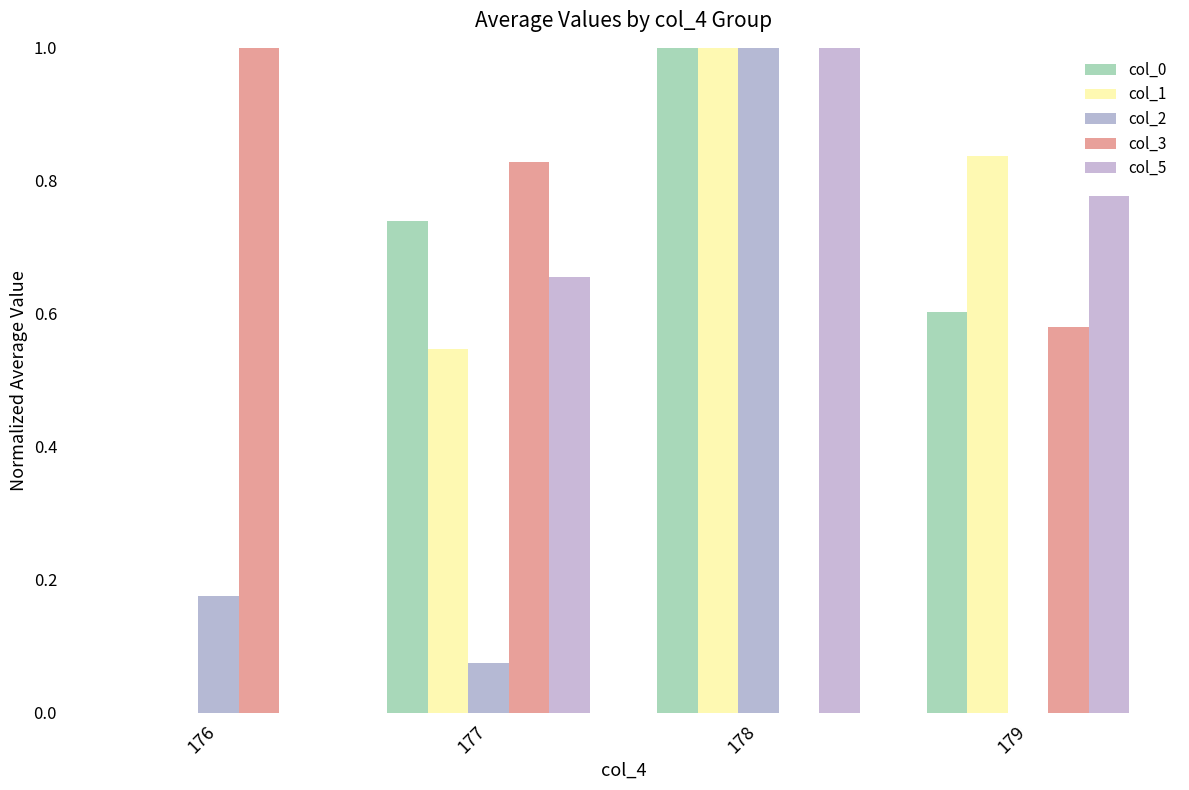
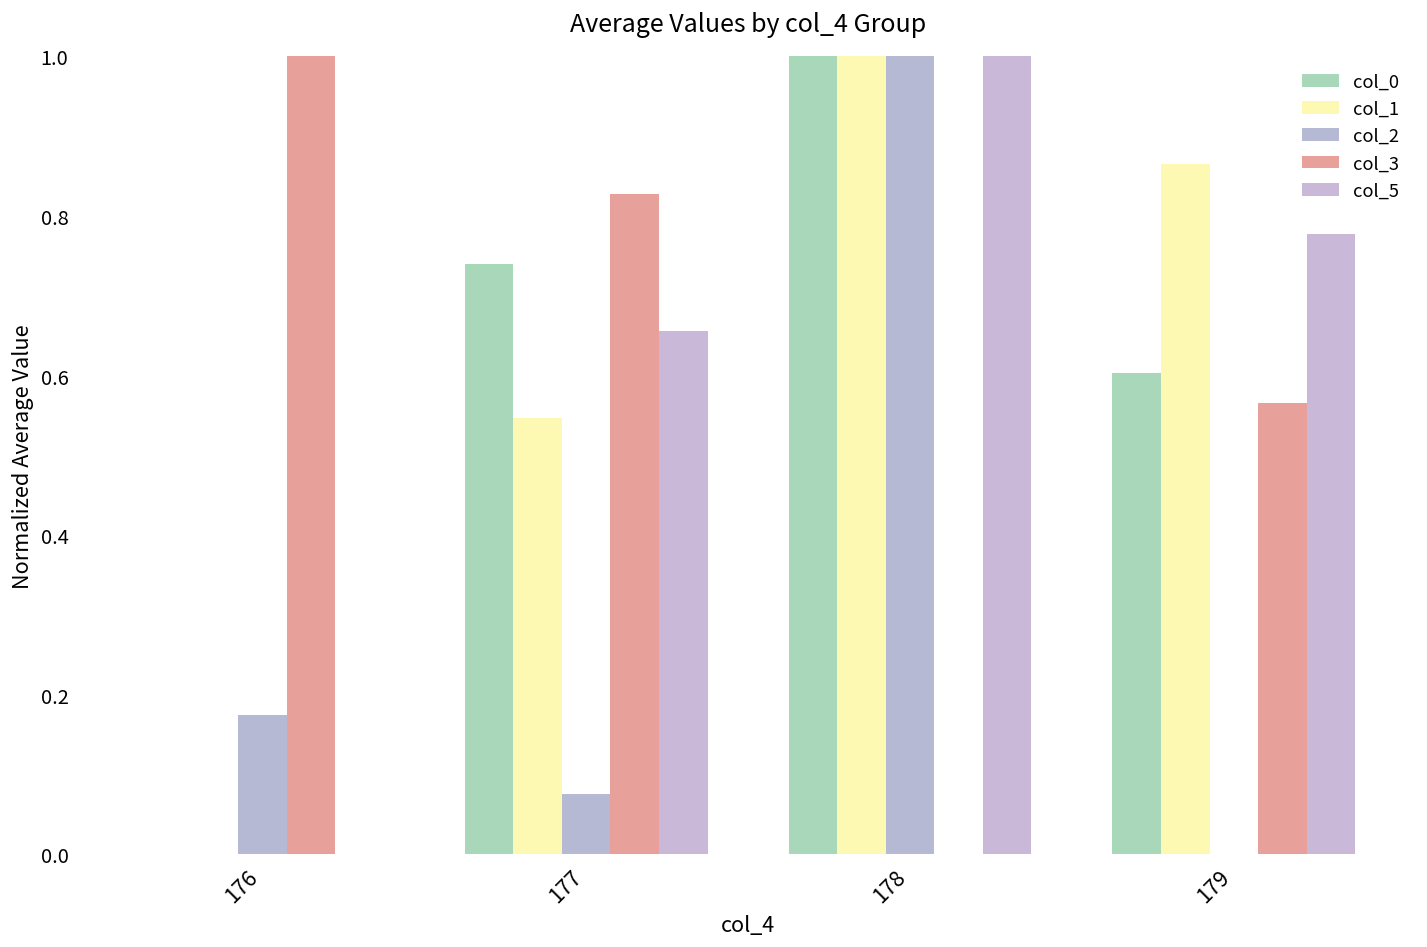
  {
    "col_1": {
      "176": 0.00,
      "177": 0.55,
      "178": 1.00,
-     "179": 0.84
+     "179": 0.87
    },
    "col_3": {
      "176": 1.00,
      "177": 0.83,
      "178": 0.00,
-     "179": 0.58
+     "179": 0.57
    }
  }
